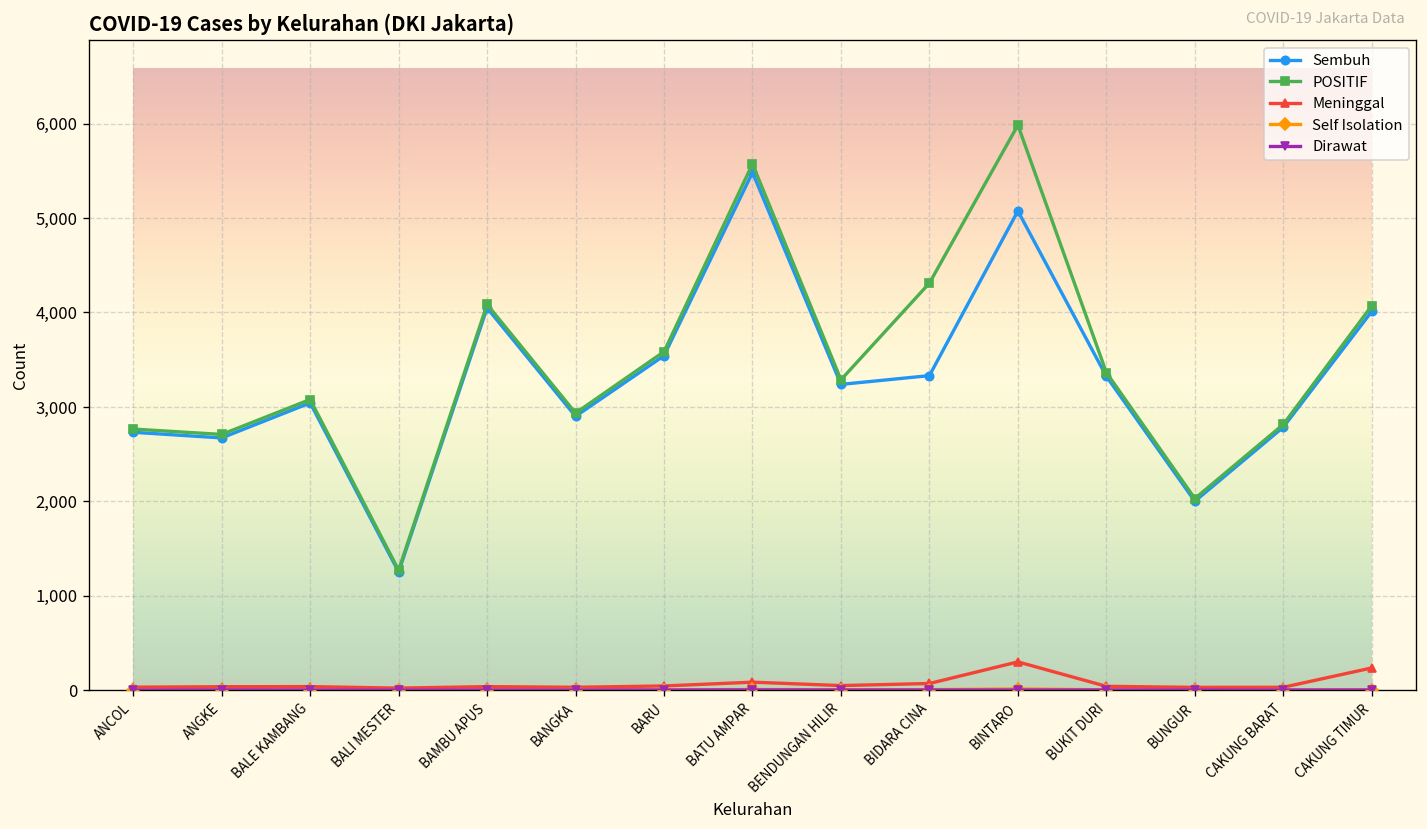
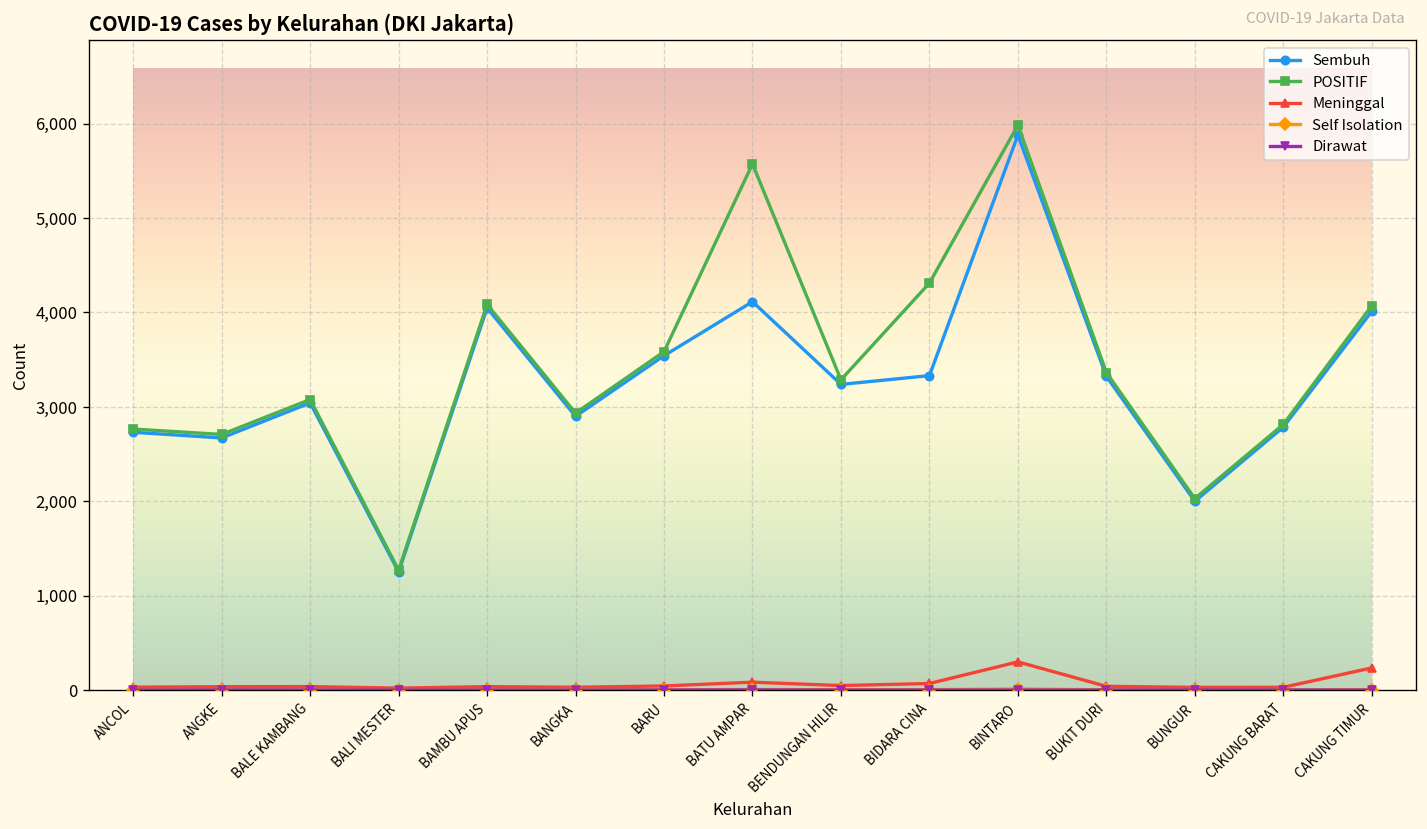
  {
    "Sembuh": {
      "ANCOL": "2,700",
      "ANGKE": "2,700",
      "BALE KAMBANG": "3,000",
      "BAMBU APUS": "4,000",
      "BANGKA": "2,900",
      "BARU": "3,500",
-     "BATU AMPAR": "5,500",
+     "BATU AMPAR": "4,100",
      "BENDUNGAN HILIR": "3,200",
      "BIDARA CINA": "3,300",
-     "BINTARO": "5,100",
+     "BINTARO": "5,900",
      "BUKIT DURI": "3,300",
      "CAKUNG TIMUR": "4,000"
    },
    "POSITIF": {
      "ANCOL": "2,800",
      "ANGKE": "2,700",
      "BALE KAMBANG": "3,100",
      "BAMBU APUS": "4,100",
      "BANGKA": "2,900",
      "BARU": "3,600",
      "BATU AMPAR": "5,600",
      "BENDUNGAN HILIR": "3,300",
      "BIDARA CINA": "4,300",
      "BINTARO": "6,000",
      "BUKIT DURI": "3,400",
      "CAKUNG TIMUR": "4,100"
    },
    "Meninggal": {
      "ANGKE": "0",
      "BALE KAMBANG": "0",
      "BAMBU APUS": "0",
      "BARU": "0",
      "BATU AMPAR": "100",
      "BENDUNGAN HILIR": "0",
      "BIDARA CINA": "100",
      "BINTARO": "300",
      "BUKIT DURI": "0",
      "CAKUNG TIMUR": "200"
    }
  }
